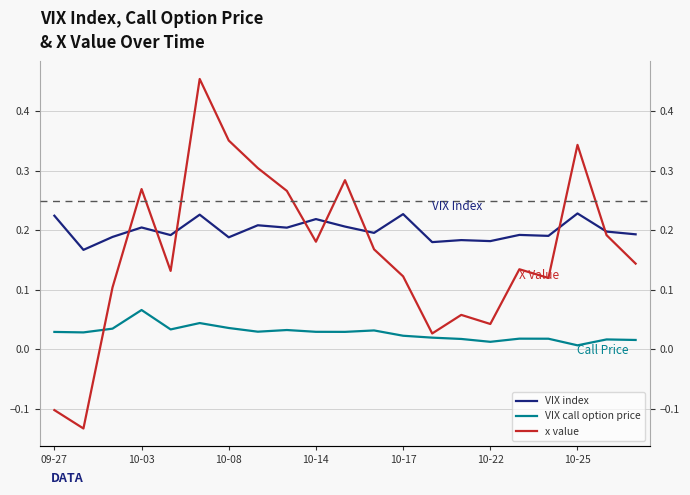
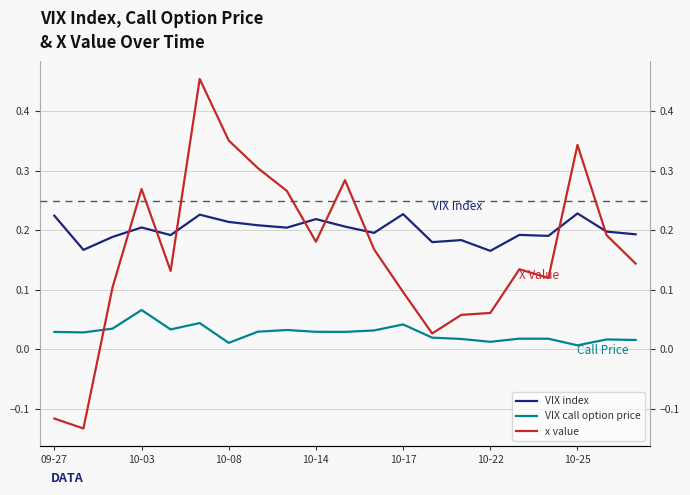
  {
    "VIX index": {
      "09-27": 0.22,
      "10-03": 0.20,
-     "10-08": 0.19,
+     "10-08": 0.21,
      "10-14": 0.22,
      "10-17": 0.23,
-     "10-22": 0.18,
+     "10-22": 0.17,
      "10-25": 0.23
    },
    "VIX call option price": {
      "09-27": 0.03,
      "10-03": 0.07,
-     "10-08": 0.04,
+     "10-08": 0.01,
      "10-14": 0.03,
-     "10-17": 0.02,
+     "10-17": 0.04,
      "10-22": 0.01,
      "10-25": 0.01
    },
    "x value": {
-     "09-27": -0.10,
+     "09-27": -0.12,
      "10-03": 0.27,
      "10-08": 0.35,
      "10-14": 0.18,
-     "10-17": 0.12,
-     "10-22": 0.04,
+     "10-17": 0.10,
+     "10-22": 0.06,
      "10-25": 0.34
    }
  }
